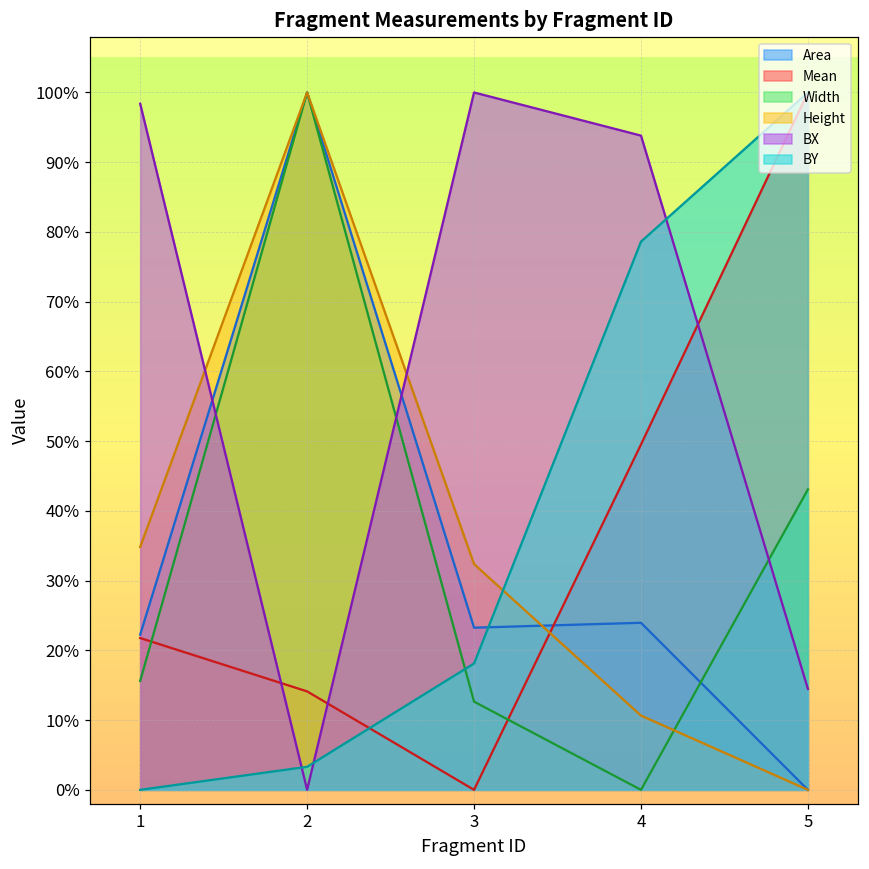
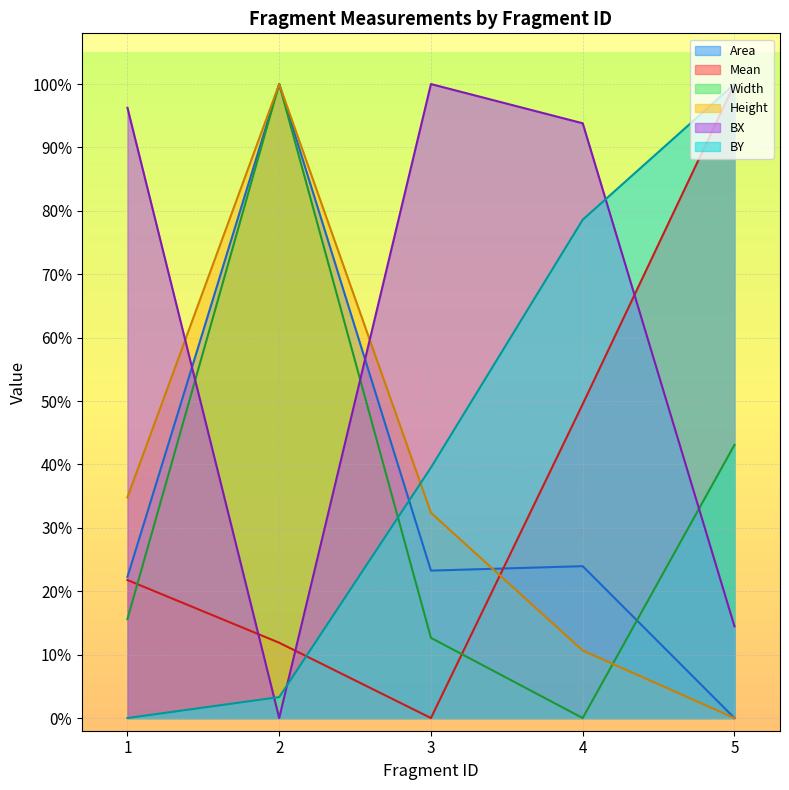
  {
    "Area": {
      "1": "22%",
      "3": "23%",
      "4": "24%"
    },
    "Mean": {
      "1": "22%",
-     "2": "14%",
+     "2": "12%",
      "3": "0%",
      "4": "50%"
    },
    "Width": {
      "1": "16%",
      "3": "13%",
      "4": "0%",
      "5": "43%"
    },
    "Height": {
      "1": "35%",
      "3": "32%",
      "4": "11%"
    },
    "BX": {
-     "1": "98%",
+     "1": "96%",
      "2": "0%",
      "3": "100%",
      "4": "94%",
      "5": "14%"
    },
    "BY": {
      "1": "0%",
      "2": "3%",
-     "3": "18%",
+     "3": "40%",
      "4": "79%"
    }
  }
